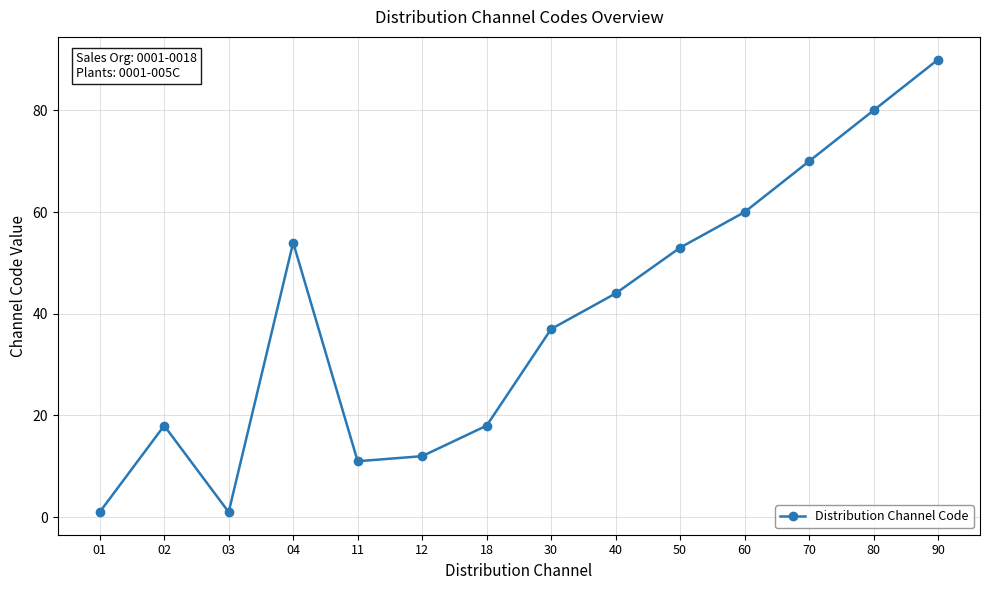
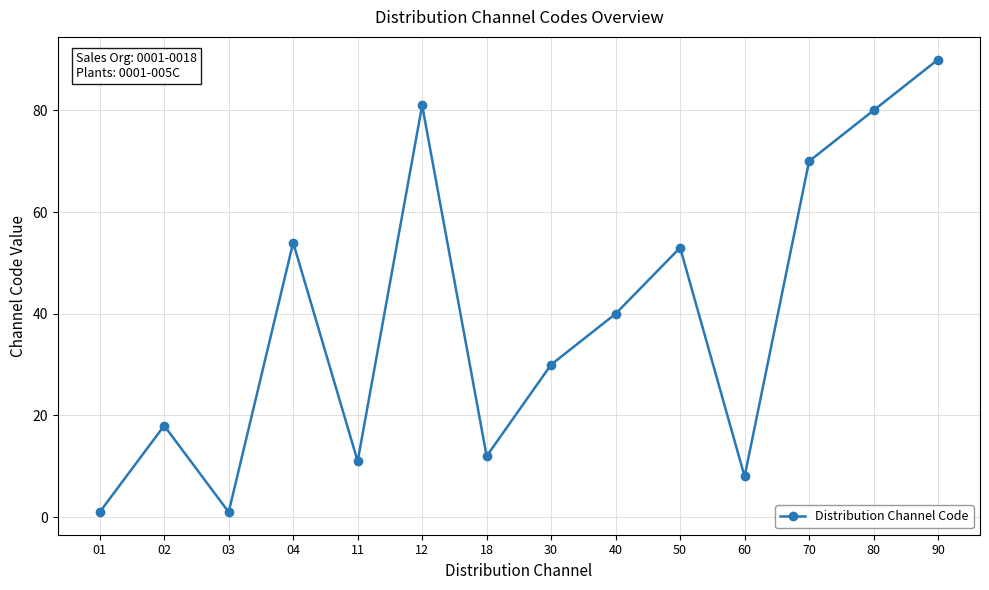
  {
    "01": 1,
    "02": 18,
    "03": 1,
    "04": 54,
    "11": 11,
-   "12": 12,
-   "18": 18,
-   "30": 37,
-   "40": 44,
+   "12": 81,
+   "18": 12,
+   "30": 30,
+   "40": 40,
    "50": 53,
-   "60": 60,
+   "60": 8,
    "70": 70,
    "80": 80,
    "90": 90
  }
